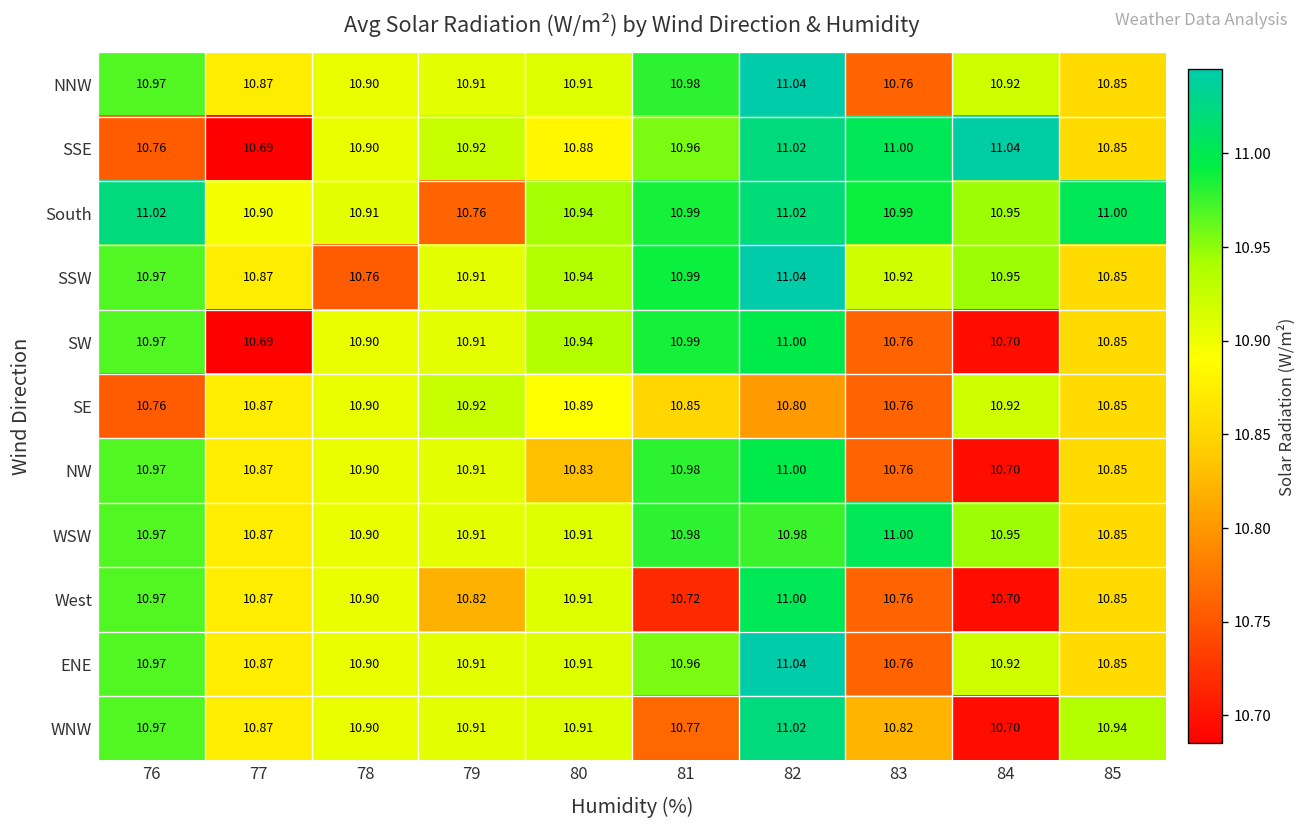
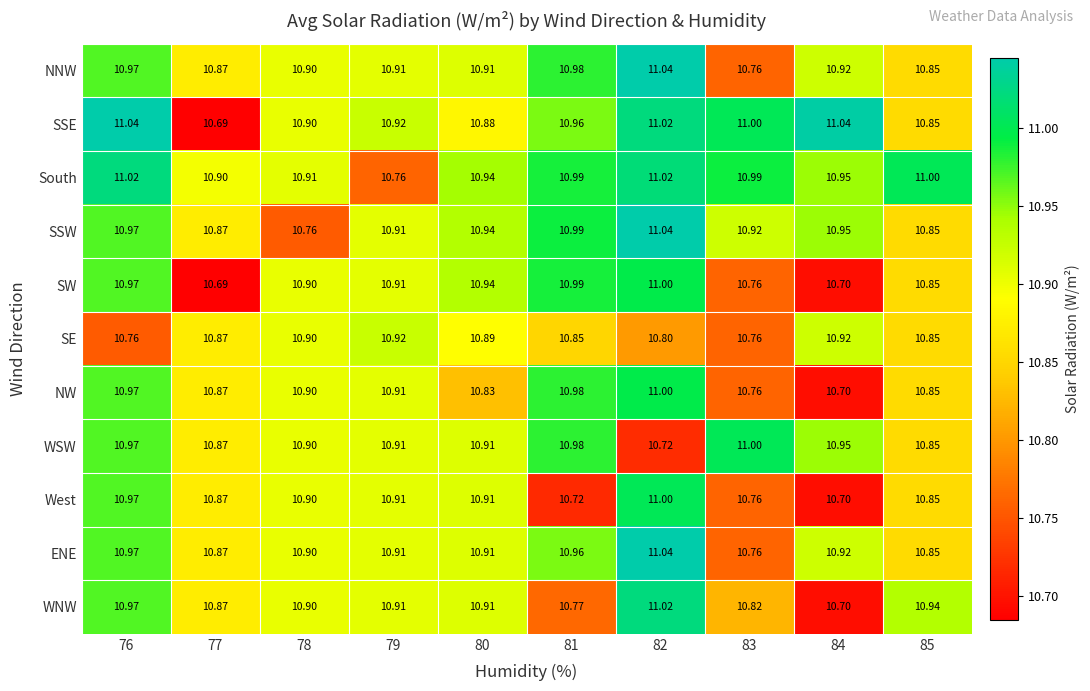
  {
    "NNW": {
      "76": 10.97,
      "77": 10.87,
      "78": 10.90,
      "79": 10.91,
      "80": 10.91,
      "81": 10.98,
      "82": 11.04,
      "83": 10.76,
      "84": 10.92,
      "85": 10.85
    },
    "SSE": {
-     "76": 10.76,
+     "76": 11.04,
      "77": 10.69,
      "78": 10.90,
      "79": 10.92,
      "80": 10.88,
      "81": 10.96,
      "82": 11.02,
      "83": 11.00,
      "84": 11.04,
      "85": 10.85
    },
    "South": {
      "76": 11.02,
      "77": 10.90,
      "78": 10.91,
      "79": 10.76,
      "80": 10.94,
      "81": 10.99,
      "82": 11.02,
      "83": 10.99,
      "84": 10.95,
      "85": 11.00
    },
    "SSW": {
      "76": 10.97,
      "77": 10.87,
      "78": 10.76,
      "79": 10.91,
      "80": 10.94,
      "81": 10.99,
      "82": 11.04,
      "83": 10.92,
      "84": 10.95,
      "85": 10.85
    },
    "SW": {
      "76": 10.97,
      "77": 10.69,
      "78": 10.90,
      "79": 10.91,
      "80": 10.94,
      "81": 10.99,
      "82": 11.00,
      "83": 10.76,
      "84": 10.70,
      "85": 10.85
    },
    "SE": {
      "76": 10.76,
      "77": 10.87,
      "78": 10.90,
      "79": 10.92,
      "80": 10.89,
      "81": 10.85,
      "82": 10.80,
      "83": 10.76,
      "84": 10.92,
      "85": 10.85
    },
    "NW": {
      "76": 10.97,
      "77": 10.87,
      "78": 10.90,
      "79": 10.91,
      "80": 10.83,
      "81": 10.98,
      "82": 11.00,
      "83": 10.76,
      "84": 10.70,
      "85": 10.85
    },
    "WSW": {
      "76": 10.97,
      "77": 10.87,
      "78": 10.90,
      "79": 10.91,
      "80": 10.91,
      "81": 10.98,
-     "82": 10.98,
+     "82": 10.72,
      "83": 11.00,
      "84": 10.95,
      "85": 10.85
    },
    "West": {
      "76": 10.97,
      "77": 10.87,
      "78": 10.90,
-     "79": 10.82,
+     "79": 10.91,
      "80": 10.91,
      "81": 10.72,
      "82": 11.00,
      "83": 10.76,
      "84": 10.70,
      "85": 10.85
    },
    "ENE": {
      "76": 10.97,
      "77": 10.87,
      "78": 10.90,
      "79": 10.91,
      "80": 10.91,
      "81": 10.96,
      "82": 11.04,
      "83": 10.76,
      "84": 10.92,
      "85": 10.85
    },
    "WNW": {
      "76": 10.97,
      "77": 10.87,
      "78": 10.90,
      "79": 10.91,
      "80": 10.91,
      "81": 10.77,
      "82": 11.02,
      "83": 10.82,
      "84": 10.70,
      "85": 10.94
    }
  }
